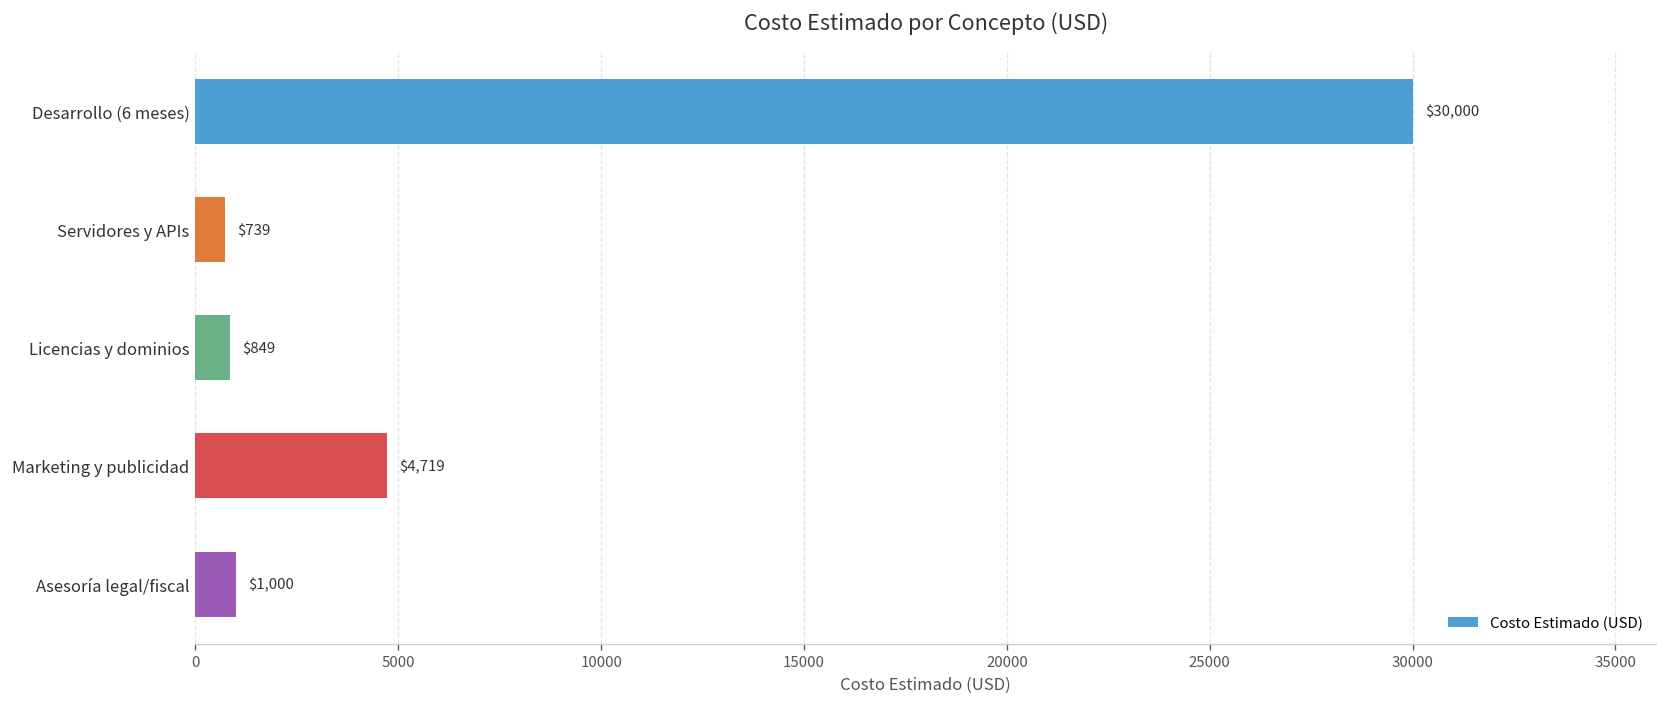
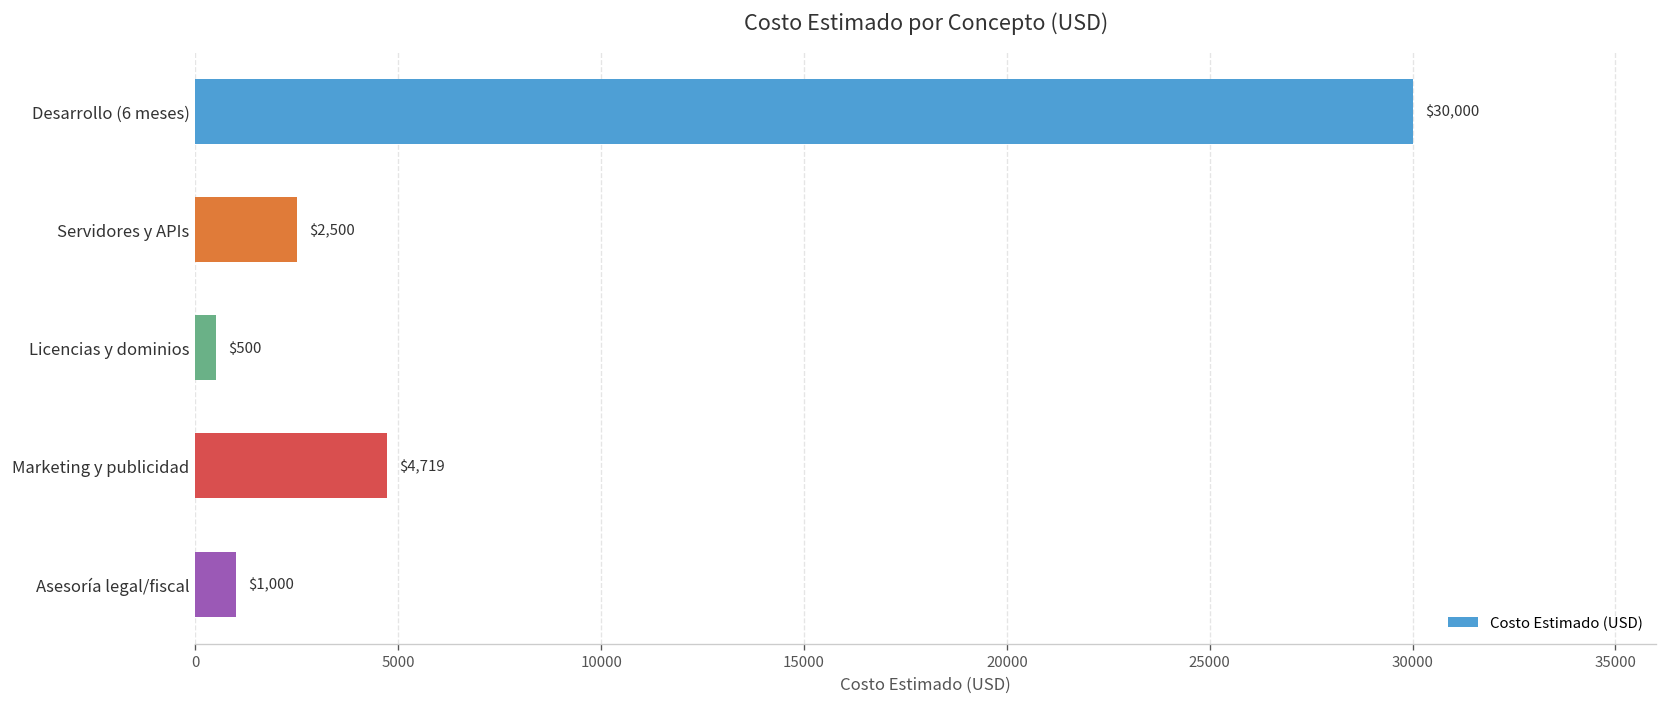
  {
    "Desarrollo (6 meses)": "$30,000",
-   "Servidores y APIs": "$739",
-   "Licencias y dominios": "$849",
+   "Servidores y APIs": "$2,500",
+   "Licencias y dominios": "$500",
    "Marketing y publicidad": "$4,719",
    "Asesoría legal/fiscal": "$1,000"
  }
